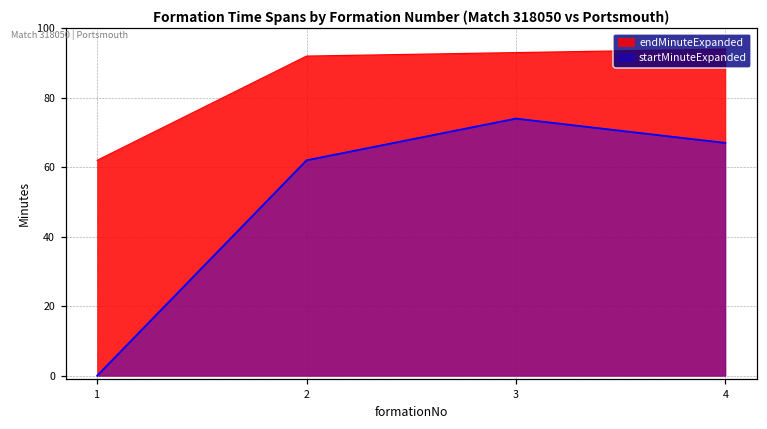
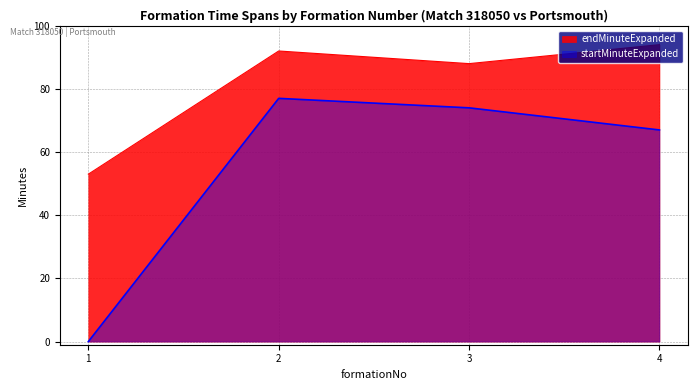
  {
    "endMinuteExpanded": {
-     "1": 62,
+     "1": 53,
      "2": 92,
-     "3": 93
+     "3": 88
    },
    "startMinuteExpanded": {
      "1": 0,
-     "2": 62,
+     "2": 77,
      "3": 74,
      "4": 67
    }
  }
